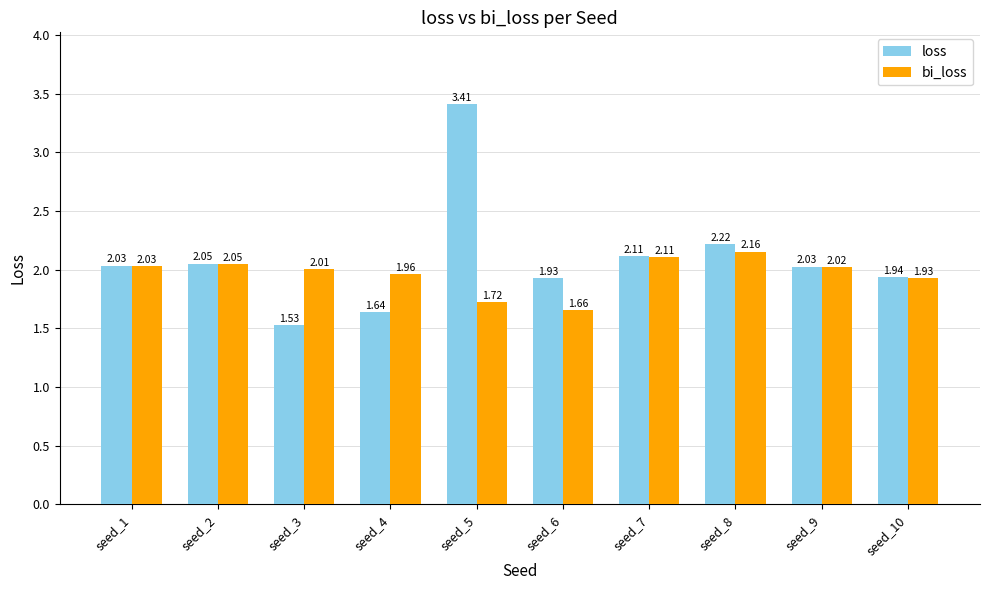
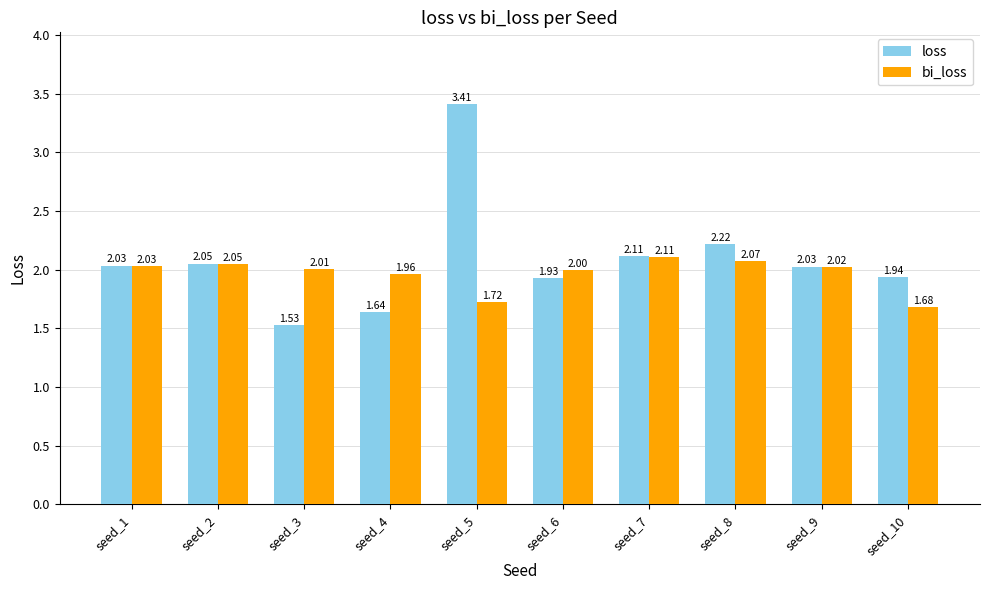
  {
    "loss": {
      "seed_1": 2.03,
      "seed_2": 2.05,
      "seed_3": 1.53,
      "seed_4": 1.64,
      "seed_5": 3.41,
      "seed_6": 1.93,
      "seed_7": 2.11,
      "seed_8": 2.22,
      "seed_9": 2.03,
      "seed_10": 1.94
    },
    "bi_loss": {
      "seed_1": 2.03,
      "seed_2": 2.05,
      "seed_3": 2.01,
      "seed_4": 1.96,
      "seed_5": 1.72,
-     "seed_6": 1.66,
+     "seed_6": 2.00,
      "seed_7": 2.11,
-     "seed_8": 2.16,
+     "seed_8": 2.07,
      "seed_9": 2.02,
-     "seed_10": 1.93
+     "seed_10": 1.68
    }
  }
